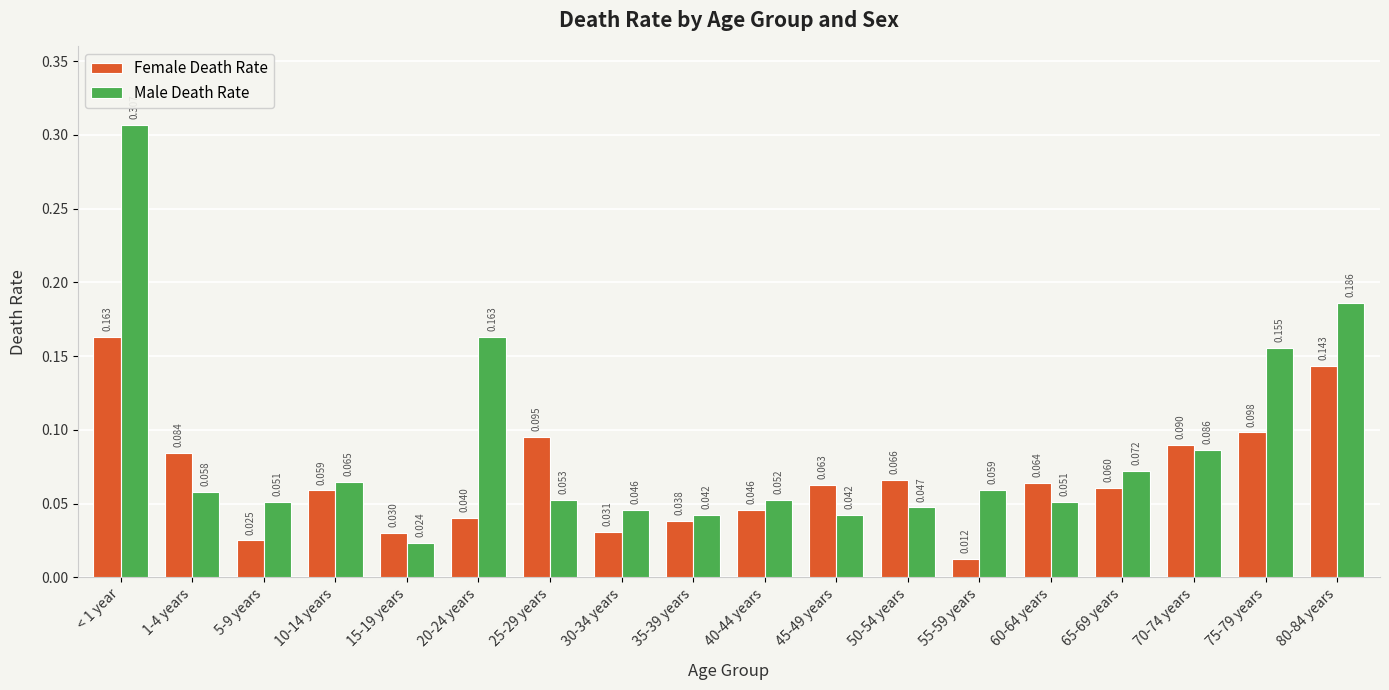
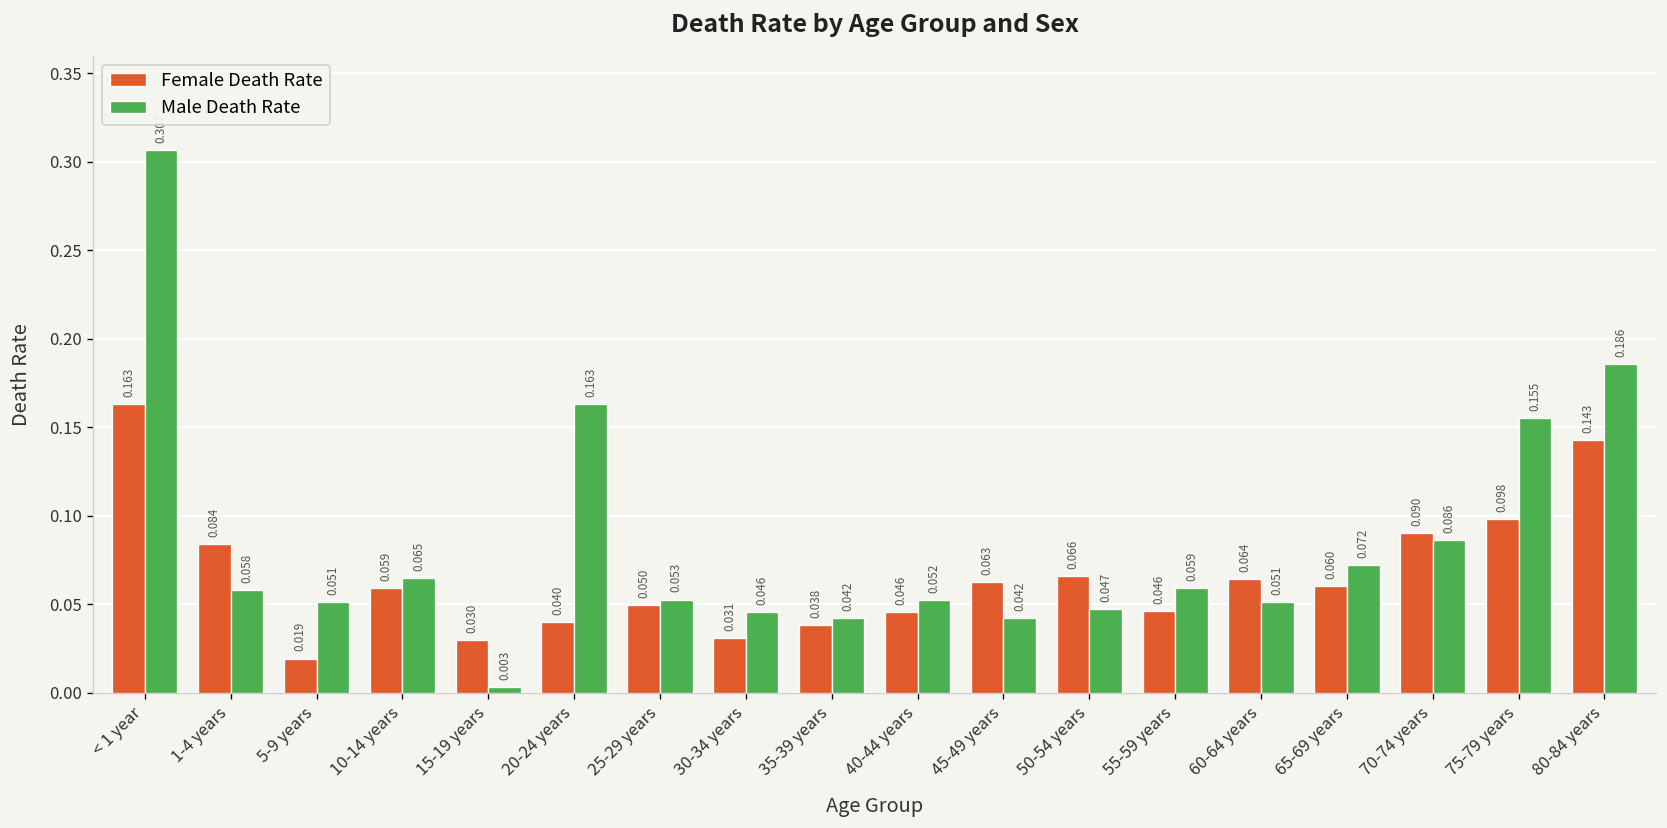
  {
    "Female Death Rate": {
      "< 1 year": 0.163,
      "1-4 years": 0.084,
-     "5-9 years": 0.025,
+     "5-9 years": 0.019,
      "10-14 years": 0.059,
      "15-19 years": 0.030,
      "20-24 years": 0.040,
-     "25-29 years": 0.095,
+     "25-29 years": 0.050,
      "30-34 years": 0.031,
      "35-39 years": 0.038,
      "40-44 years": 0.046,
      "45-49 years": 0.063,
      "50-54 years": 0.066,
-     "55-59 years": 0.012,
+     "55-59 years": 0.046,
      "60-64 years": 0.064,
      "65-69 years": 0.060,
      "70-74 years": 0.090,
      "75-79 years": 0.098,
      "80-84 years": 0.143
    },
    "Male Death Rate": {
      "1-4 years": 0.058,
      "5-9 years": 0.051,
      "10-14 years": 0.065,
-     "15-19 years": 0.024,
+     "15-19 years": 0.003,
      "20-24 years": 0.163,
      "25-29 years": 0.053,
      "30-34 years": 0.046,
      "35-39 years": 0.042,
      "40-44 years": 0.052,
      "45-49 years": 0.042,
      "50-54 years": 0.047,
      "55-59 years": 0.059,
      "60-64 years": 0.051,
      "65-69 years": 0.072,
      "70-74 years": 0.086,
      "75-79 years": 0.155,
      "80-84 years": 0.186
    }
  }
